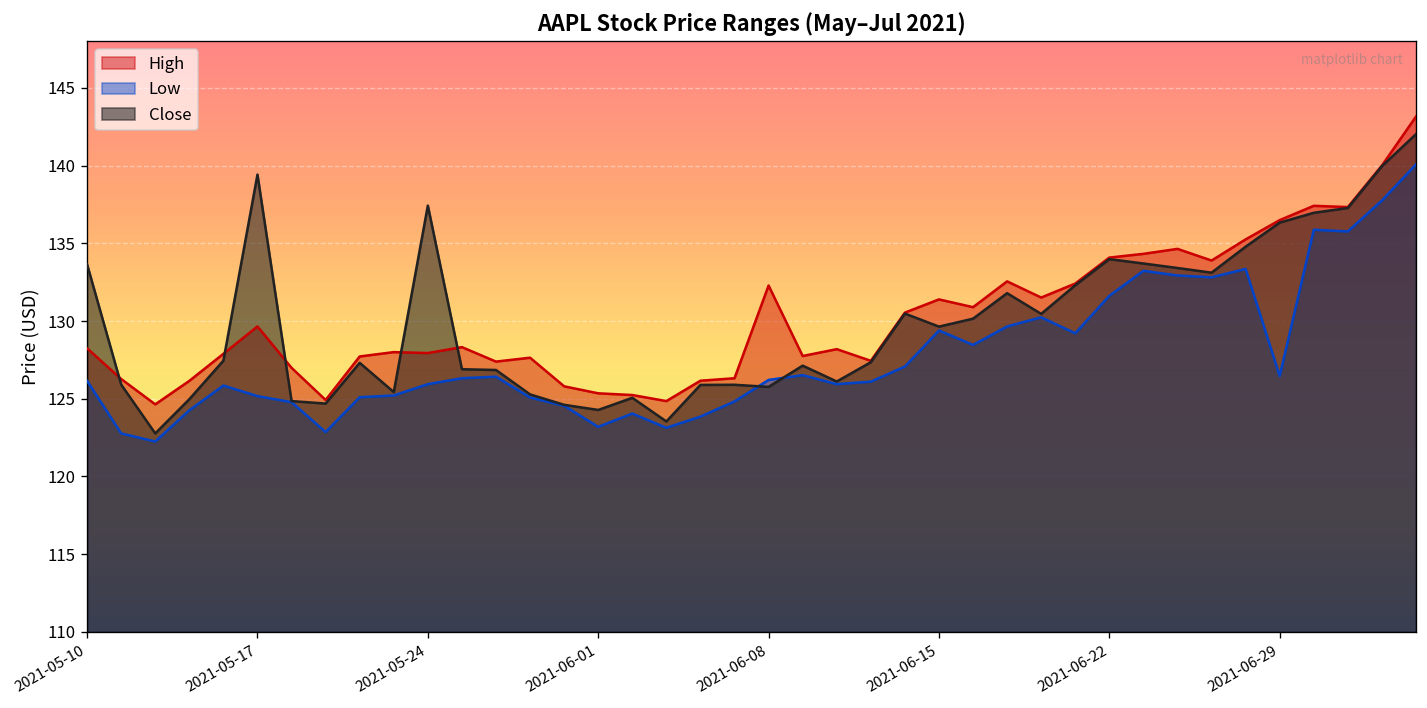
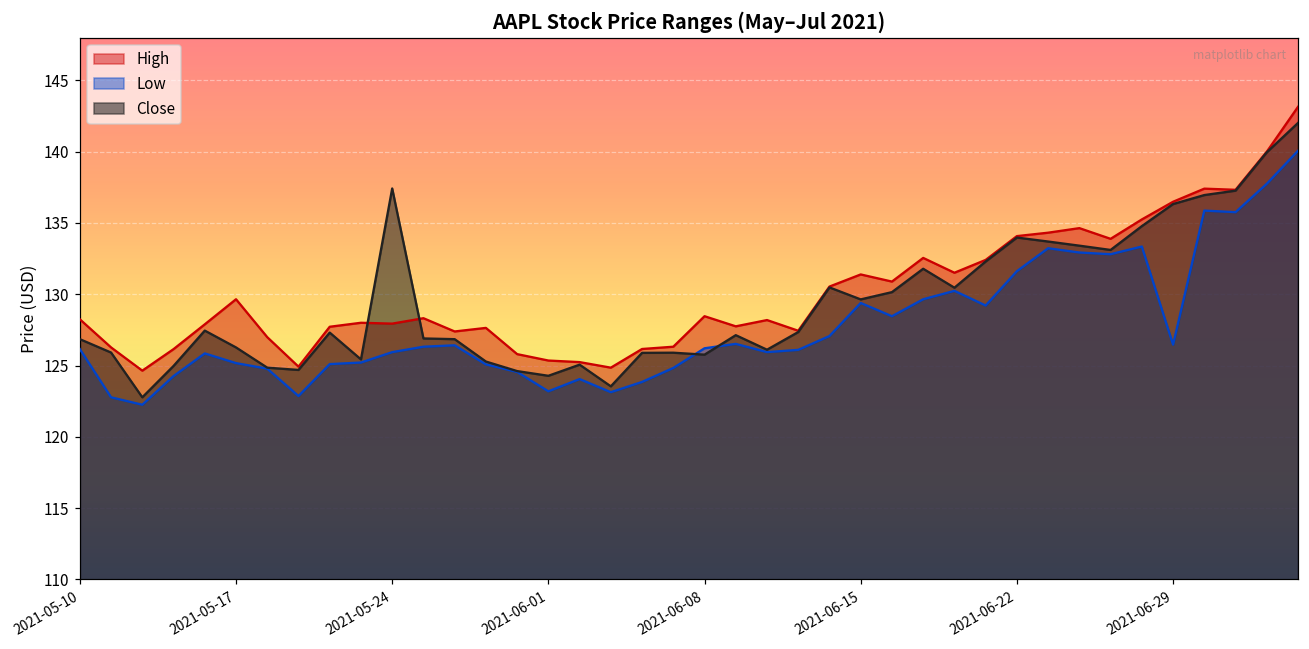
  {
    "High": {
      "2021-05-10": 128.2,
      "2021-05-17": 129.7,
      "2021-05-24": 127.9,
      "2021-06-01": 125.3,
-     "2021-06-08": 132.3,
+     "2021-06-08": 128.5,
      "2021-06-15": 131.4
    },
    "Low": {
      "2021-05-10": 126.2,
      "2021-05-17": 125.2,
      "2021-05-24": 125.9,
      "2021-06-01": 123.2,
      "2021-06-08": 126.2,
      "2021-06-15": 129.4,
      "2021-06-22": 131.6,
      "2021-06-29": 126.5
    },
    "Close": {
-     "2021-05-10": 133.6,
-     "2021-05-17": 139.4,
+     "2021-05-10": 126.8,
+     "2021-05-17": 126.3,
      "2021-05-24": 137.4,
      "2021-06-01": 124.3,
      "2021-06-08": 125.8,
      "2021-06-15": 129.6
    }
  }
